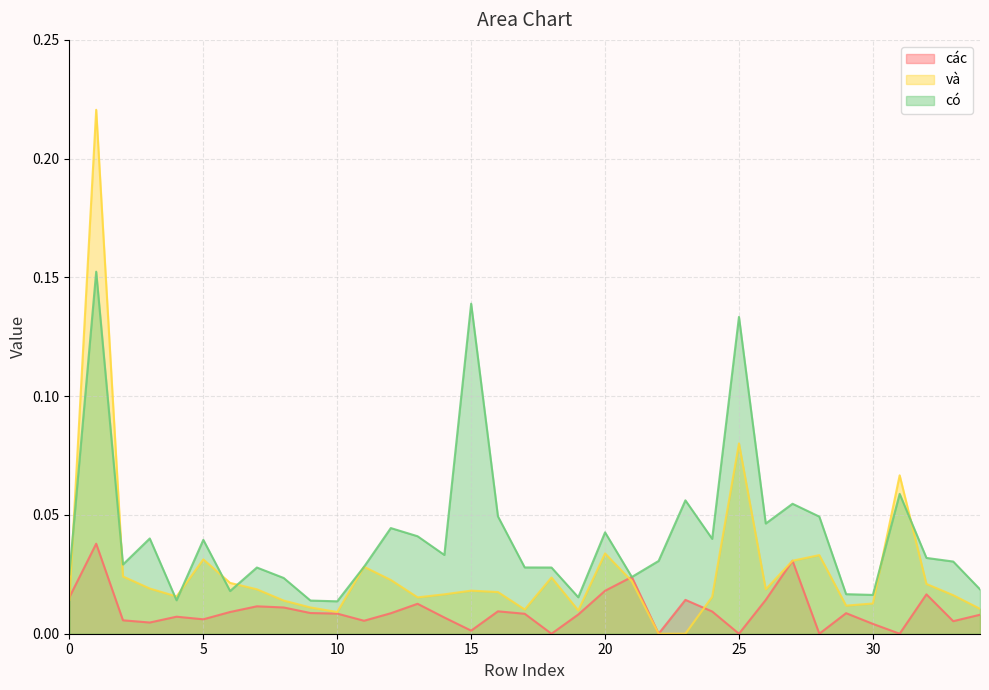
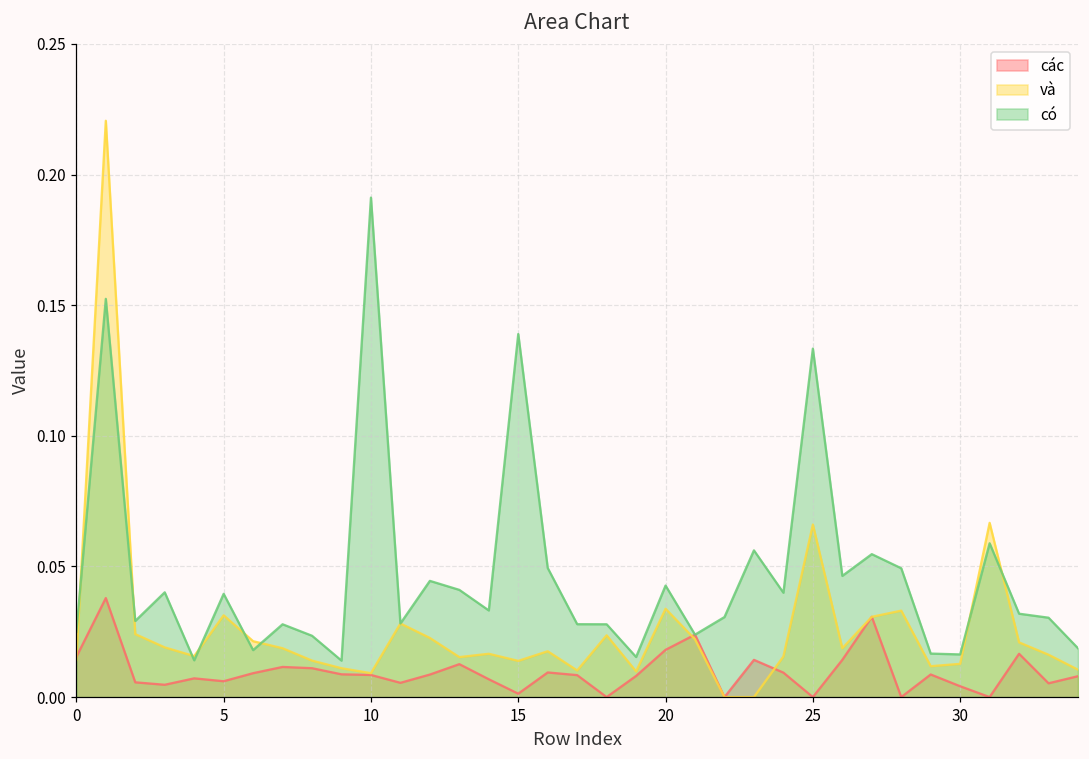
  {
    "các": {
      "0": 0.015,
      "5": 0.006,
      "15": 0.001,
      "20": 0.018,
      "25": 0.000,
      "30": 0.004
    },
    "và": {
      "0": 0.014,
      "5": 0.031,
-     "15": 0.018,
+     "15": 0.014,
      "20": 0.034,
-     "25": 0.080,
+     "25": 0.066,
      "30": 0.013
    },
    "có": {
      "0": 0.025,
      "5": 0.040,
-     "10": 0.014,
+     "10": 0.191,
      "15": 0.139,
      "20": 0.043,
      "25": 0.133,
      "30": 0.016
    }
  }
